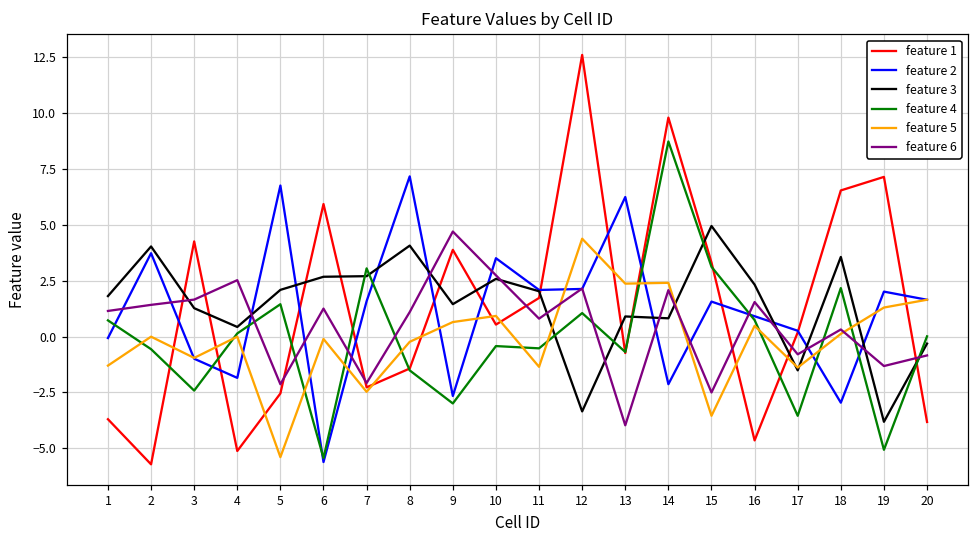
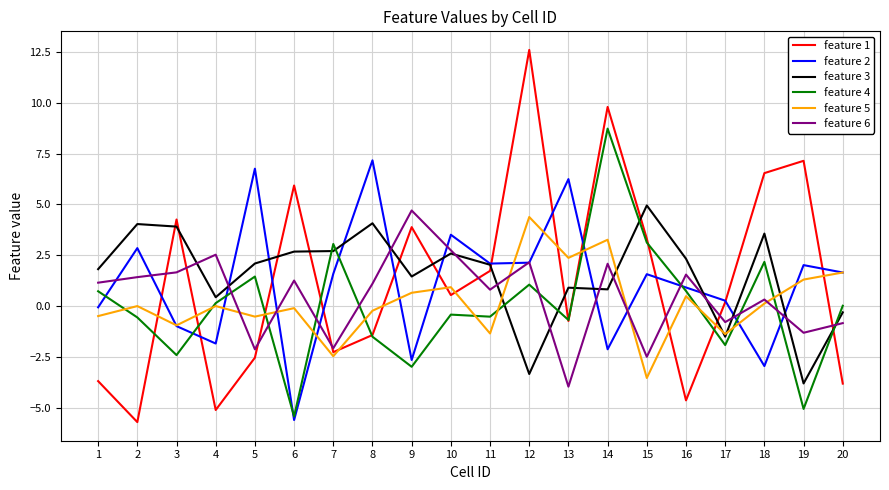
  {
    "feature 1": {
      "1": -3.7,
      "2": -5.7,
      "3": 4.3,
      "4": -5.1,
      "5": -2.5,
      "6": 5.9,
      "7": -2.3,
      "9": 3.9,
      "10": 0.5,
      "11": 1.7,
      "12": 12.6,
      "14": 9.8,
      "15": 3.3,
      "16": -4.6,
      "18": 6.5,
      "19": 7.1,
      "20": -3.8
    },
    "feature 2": {
      "1": -0.1,
-     "2": 3.7,
+     "2": 2.9,
      "4": -1.8,
      "5": 6.8,
      "6": -5.6,
      "7": 1.6,
      "8": 7.2,
      "9": -2.7,
      "10": 3.5,
      "13": 6.2,
      "14": -2.1,
      "15": 1.6,
      "16": 0.9,
      "18": -3.0,
      "19": 2.0
    },
    "feature 3": {
      "1": 1.8,
      "2": 4.0,
-     "3": 1.3,
+     "3": 3.9,
      "4": 0.4,
      "5": 2.1,
      "6": 2.7,
      "7": 2.7,
      "8": 4.1,
      "9": 1.5,
      "10": 2.6,
      "12": -3.3,
      "13": 0.9,
      "14": 0.8,
      "15": 5.0,
      "16": 2.3,
      "17": -1.5,
      "18": 3.6,
      "19": -3.8,
      "20": -0.3
    },
    "feature 4": {
      "1": 0.7,
      "2": -0.6,
      "3": -2.4,
      "4": 0.1,
      "5": 1.5,
      "6": -5.4,
      "7": 3.1,
      "9": -3.0,
      "10": -0.4,
      "11": -0.5,
      "12": 1.1,
      "14": 8.7,
      "15": 3.1,
      "16": 0.7,
-     "17": -3.5,
+     "17": -1.9,
      "18": 2.2,
      "19": -5.1,
      "20": 0.0
    },
    "feature 5": {
-     "1": -1.3,
+     "1": -0.5,
      "2": 0.0,
      "4": 0.0,
-     "5": -5.4,
+     "5": -0.5,
      "6": -0.1,
      "7": -2.5,
      "8": -0.2,
      "9": 0.7,
      "10": 0.9,
      "11": -1.4,
      "12": 4.4,
      "13": 2.4,
-     "14": 2.4,
+     "14": 3.3,
      "15": -3.5,
      "16": 0.5,
      "17": -1.4,
      "18": 0.1,
      "19": 1.3
    },
    "feature 6": {
      "1": 1.1,
      "2": 1.4,
      "3": 1.7,
      "4": 2.5,
      "5": -2.1,
      "6": 1.3,
      "7": -2.1,
      "8": 1.1,
      "9": 4.7,
      "10": 2.7,
      "11": 0.8,
      "13": -4.0,
      "14": 2.1,
      "15": -2.5,
      "16": 1.5,
      "17": -0.8,
      "18": 0.3,
      "19": -1.3,
      "20": -0.8
    }
  }
